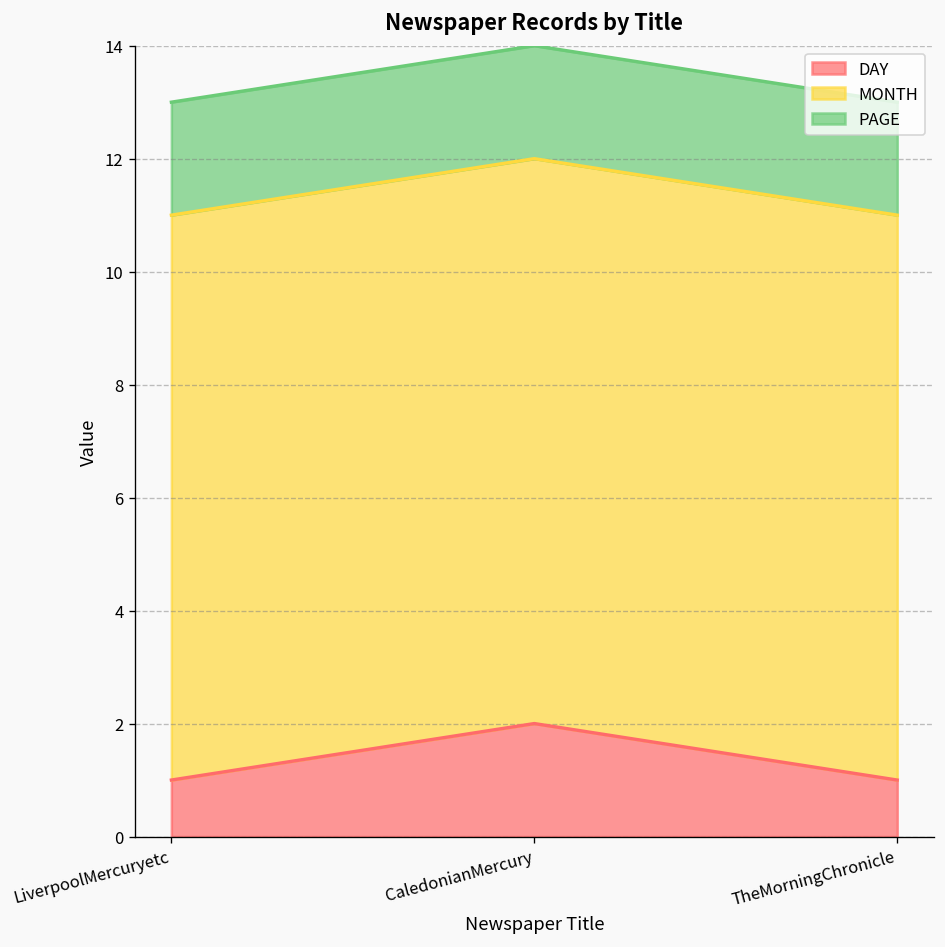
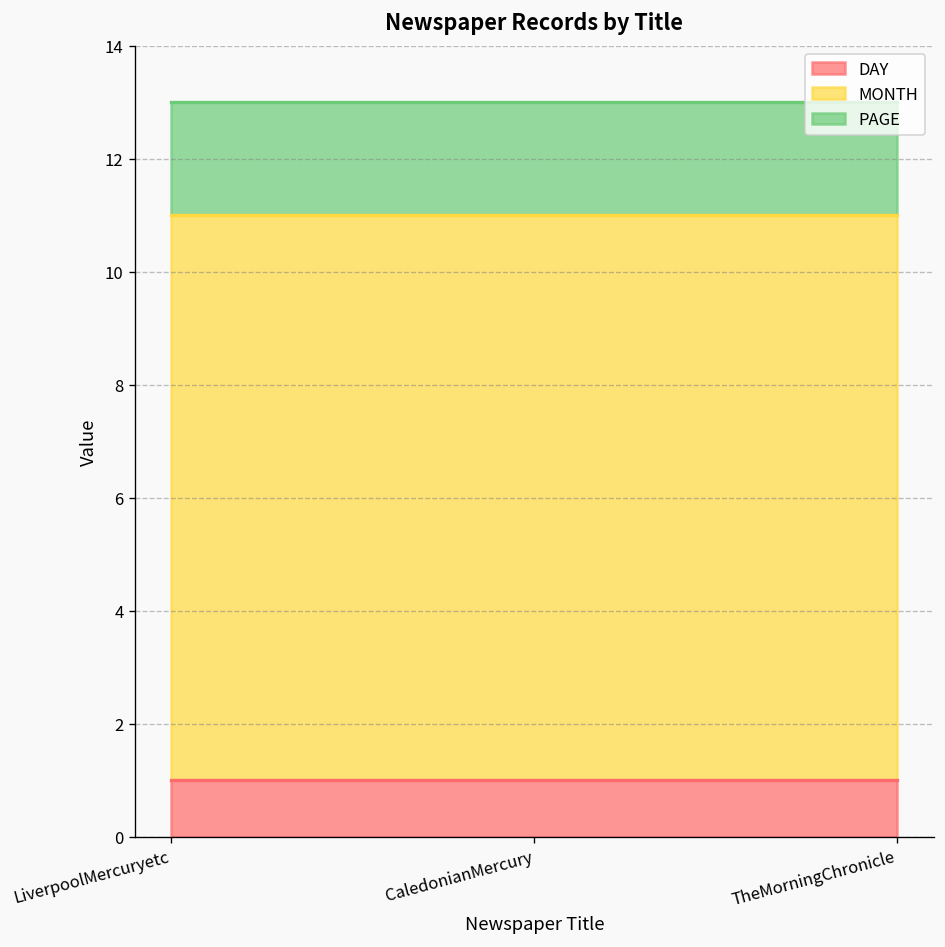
  {
    "DAY": {
      "LiverpoolMercuryetc": 1,
-     "CaledonianMercury": 2,
+     "CaledonianMercury": 1,
      "TheMorningChronicle": 1
    },
    "MONTH": {
      "LiverpoolMercuryetc": 10,
      "CaledonianMercury": 10,
      "TheMorningChronicle": 10
    },
    "PAGE": {
      "LiverpoolMercuryetc": 2,
      "CaledonianMercury": 2
    }
  }
